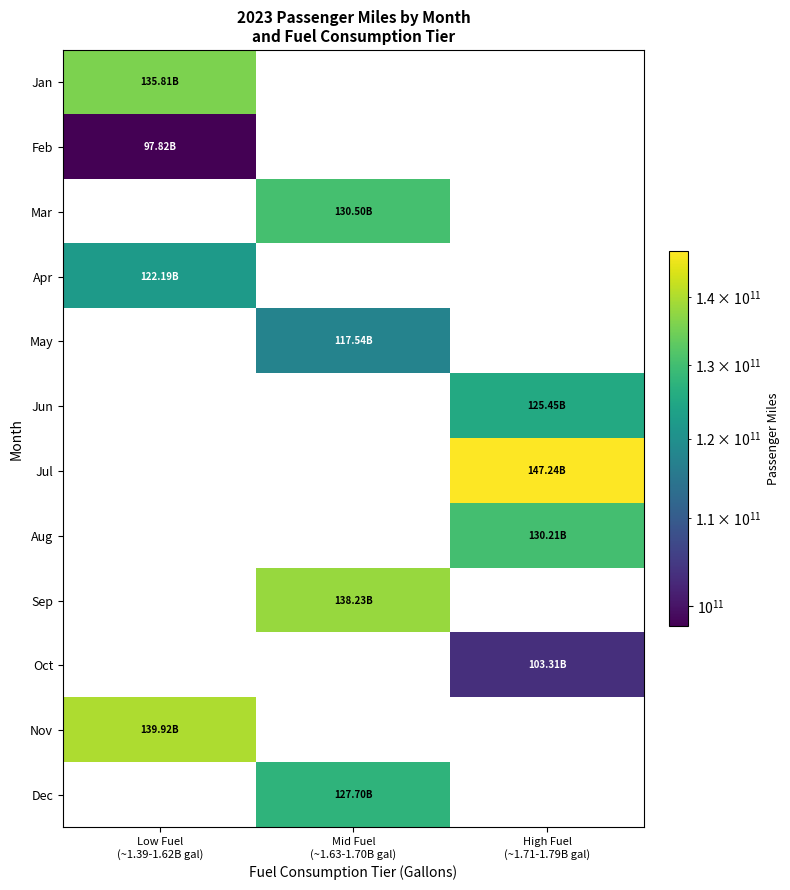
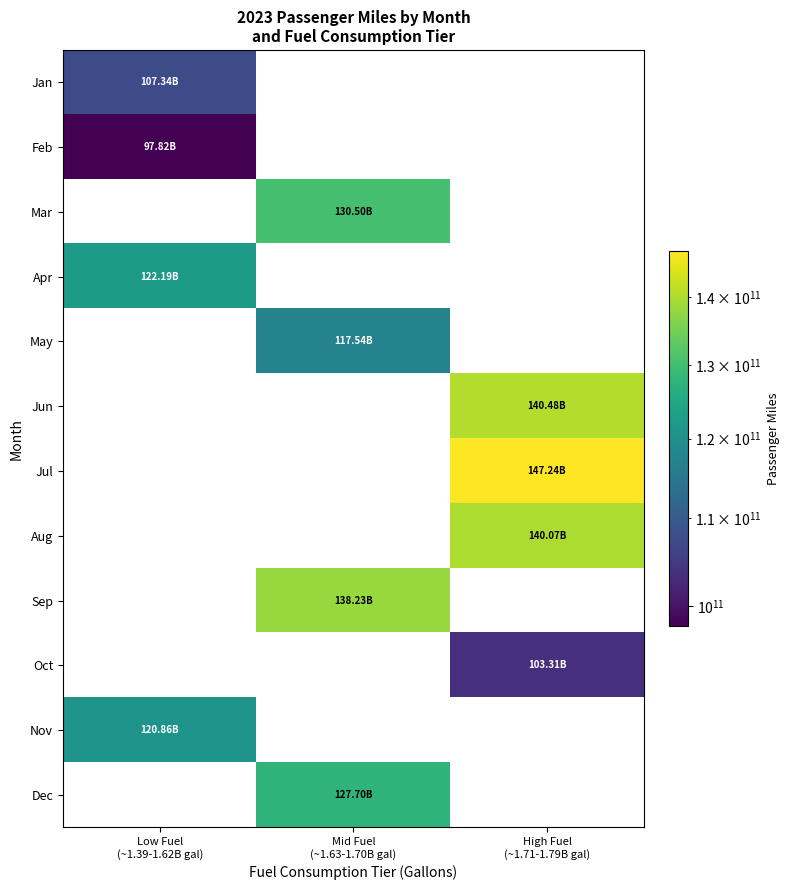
  {
    "Jan": {
-     "Low Fuel (~1.39-1.62B gal)": "135.81B"
+     "Low Fuel (~1.39-1.62B gal)": "107.34B"
    },
    "Feb": {
      "Low Fuel (~1.39-1.62B gal)": "97.82B"
    },
    "Mar": {
      "Mid Fuel (~1.63-1.70B gal)": "130.50B"
    },
    "Apr": {
      "Low Fuel (~1.39-1.62B gal)": "122.19B"
    },
    "May": {
      "Mid Fuel (~1.63-1.70B gal)": "117.54B"
    },
    "Jun": {
-     "High Fuel (~1.71-1.79B gal)": "125.45B"
+     "High Fuel (~1.71-1.79B gal)": "140.48B"
    },
    "Jul": {
      "High Fuel (~1.71-1.79B gal)": "147.24B"
    },
    "Aug": {
-     "High Fuel (~1.71-1.79B gal)": "130.21B"
+     "High Fuel (~1.71-1.79B gal)": "140.07B"
    },
    "Sep": {
      "Mid Fuel (~1.63-1.70B gal)": "138.23B"
    },
    "Oct": {
      "High Fuel (~1.71-1.79B gal)": "103.31B"
    },
    "Nov": {
-     "Low Fuel (~1.39-1.62B gal)": "139.92B"
+     "Low Fuel (~1.39-1.62B gal)": "120.86B"
    },
    "Dec": {
      "Mid Fuel (~1.63-1.70B gal)": "127.70B"
    }
  }
